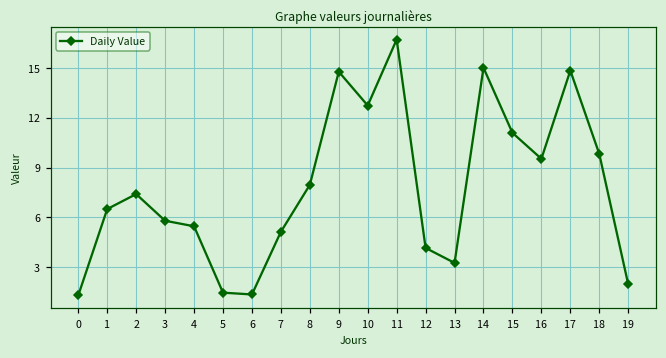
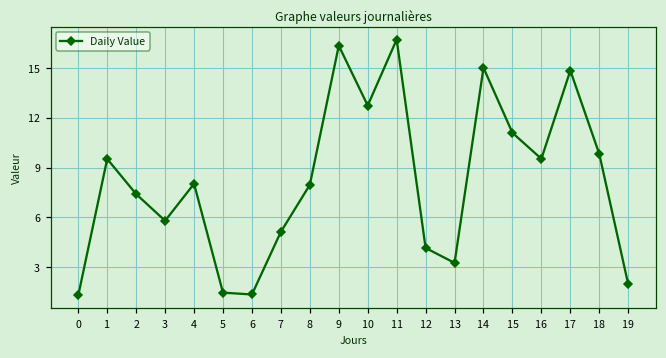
  {
    "0": 1.3,
-   "1": 6.5,
+   "1": 9.5,
    "2": 7.4,
    "3": 5.8,
-   "4": 5.5,
+   "4": 8.0,
    "5": 1.5,
    "6": 1.4,
    "7": 5.1,
    "8": 8.0,
-   "9": 14.8,
+   "9": 16.3,
    "10": 12.7,
    "11": 16.7,
    "12": 4.2,
    "13": 3.3,
    "14": 15.0,
    "15": 11.1,
    "16": 9.5,
    "17": 14.8,
    "18": 9.8,
    "19": 2.0
  }
